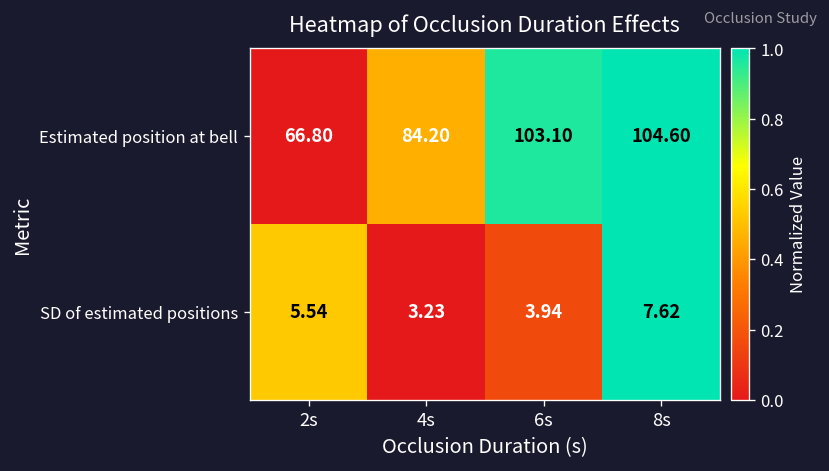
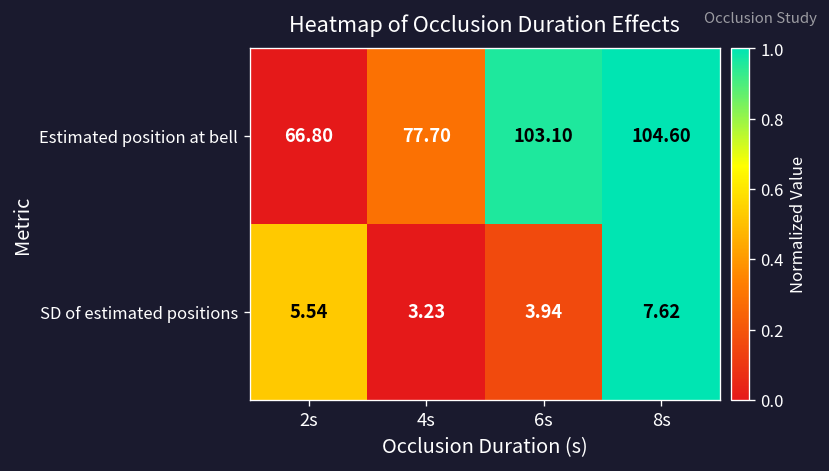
  {
    "Estimated position at bell": {
      "2s": 66.80,
-     "4s": 84.20,
+     "4s": 77.70,
      "6s": 103.10,
      "8s": 104.60
    },
    "SD of estimated positions": {
      "2s": 5.54,
      "4s": 3.23,
      "6s": 3.94,
      "8s": 7.62
    }
  }
